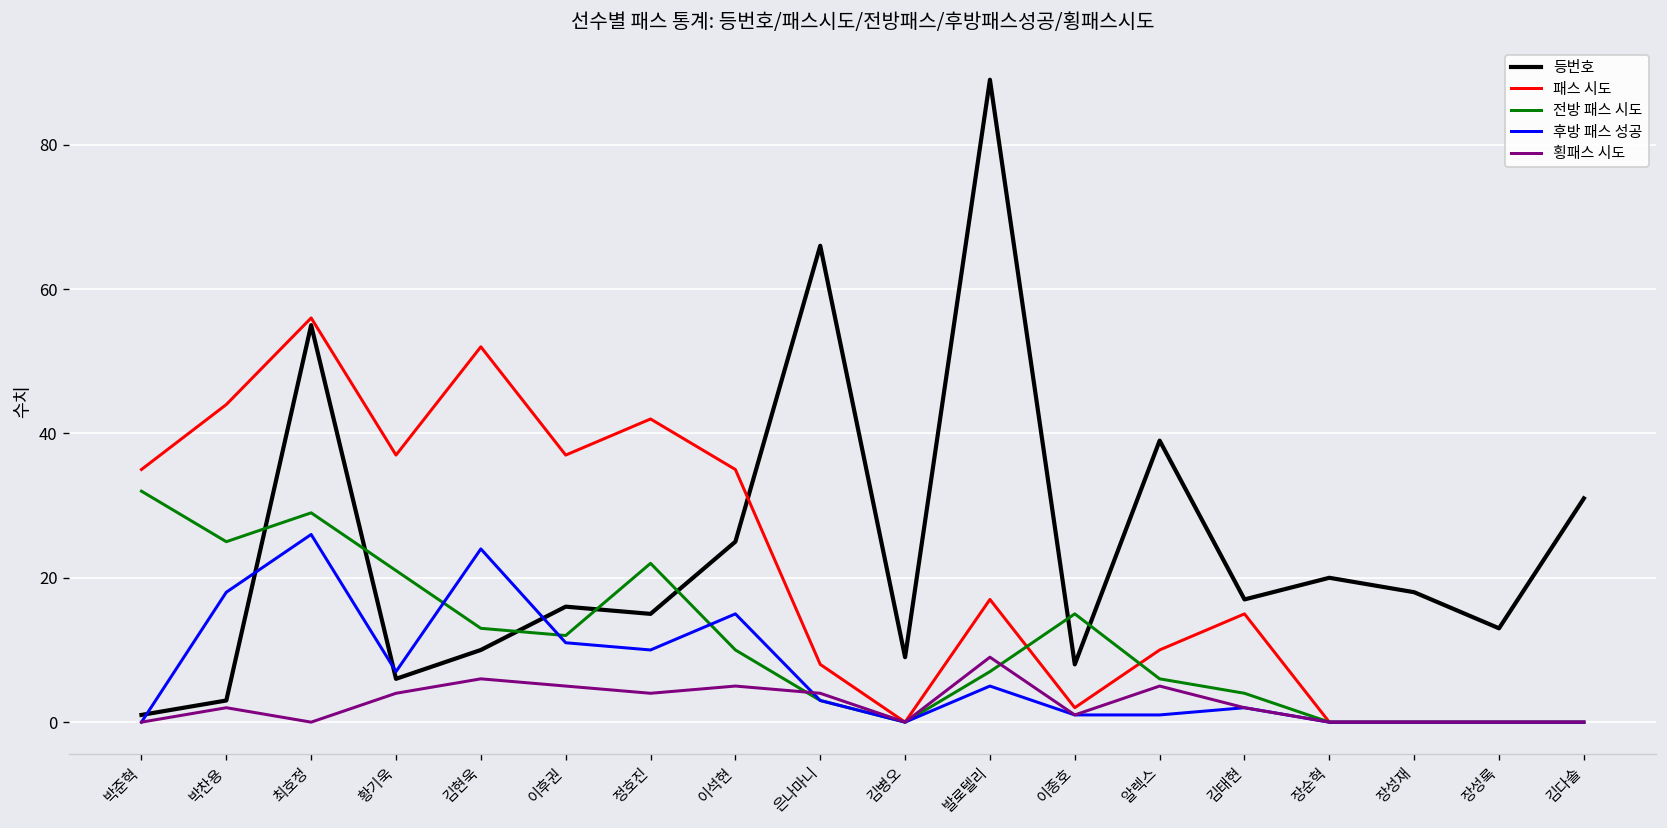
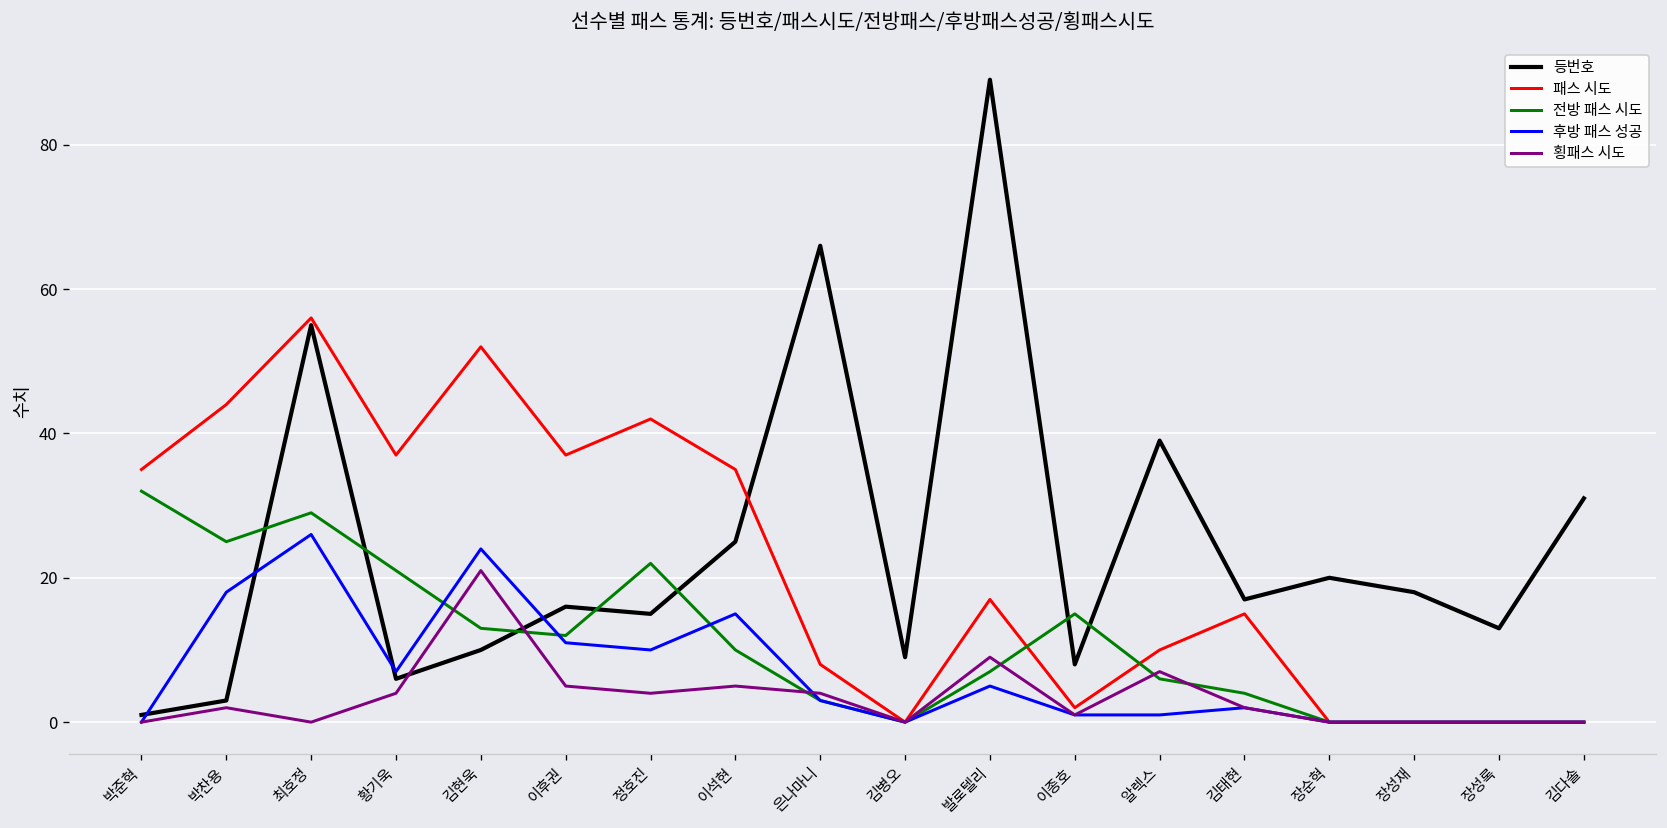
  {
    "등번호": {
      "박준혁": 1,
      "박찬용": 3,
      "최호정": 55,
      "황기욱": 6,
      "김현욱": 10,
      "이후권": 16,
      "정호진": 15,
      "이석현": 25,
      "은나마니": 66,
      "김병오": 9,
      "발로텔리": 89,
      "이종호": 8,
      "알렉스": 39,
      "김태현": 17,
      "장순혁": 20,
      "장성재": 18,
      "장성록": 13,
      "김다솔": 31
    },
    "패스 시도": {
      "박준혁": 35,
      "박찬용": 44,
      "최호정": 56,
      "황기욱": 37,
      "김현욱": 52,
      "이후권": 37,
      "정호진": 42,
      "이석현": 35,
      "은나마니": 8,
      "발로텔리": 17,
      "이종호": 2,
      "알렉스": 10,
      "김태현": 15
    },
    "전방 패스 시도": {
      "박준혁": 32,
      "박찬용": 25,
      "최호정": 29,
      "황기욱": 21,
      "김현욱": 13,
      "이후권": 12,
      "정호진": 22,
      "이석현": 10,
      "발로텔리": 7,
      "이종호": 15,
      "알렉스": 6,
      "김태현": 4
    },
    "후방 패스 성공": {
      "박찬용": 18,
      "최호정": 26,
      "황기욱": 7,
      "김현욱": 24,
      "이후권": 11,
      "정호진": 10,
      "이석현": 15,
      "발로텔리": 5,
      "알렉스": 1
    },
    "횡패스 시도": {
      "박찬용": 2,
      "최호정": 0,
      "황기욱": 4,
-     "김현욱": 6,
+     "김현욱": 21,
      "이후권": 5,
      "정호진": 4,
      "이석현": 5,
      "은나마니": 4,
      "발로텔리": 9,
-     "알렉스": 5
+     "알렉스": 7
    }
  }
